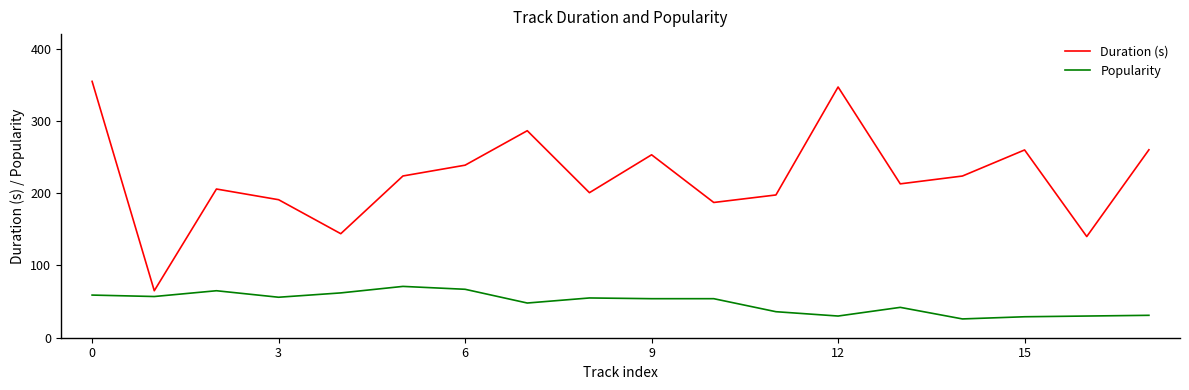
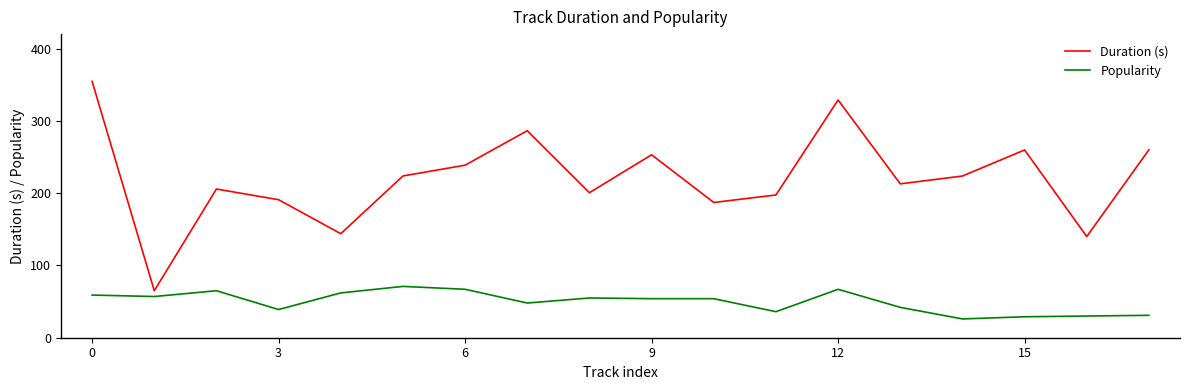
  {
    "Duration (s)": {
      "0": 350,
      "3": 190,
      "6": 240,
      "9": 250,
-     "12": 350,
+     "12": 330,
      "15": 260
    },
    "Popularity": {
      "0": 60,
-     "3": 60,
+     "3": 40,
      "6": 70,
      "9": 50,
-     "12": 30,
+     "12": 70,
      "15": 30
    }
  }
